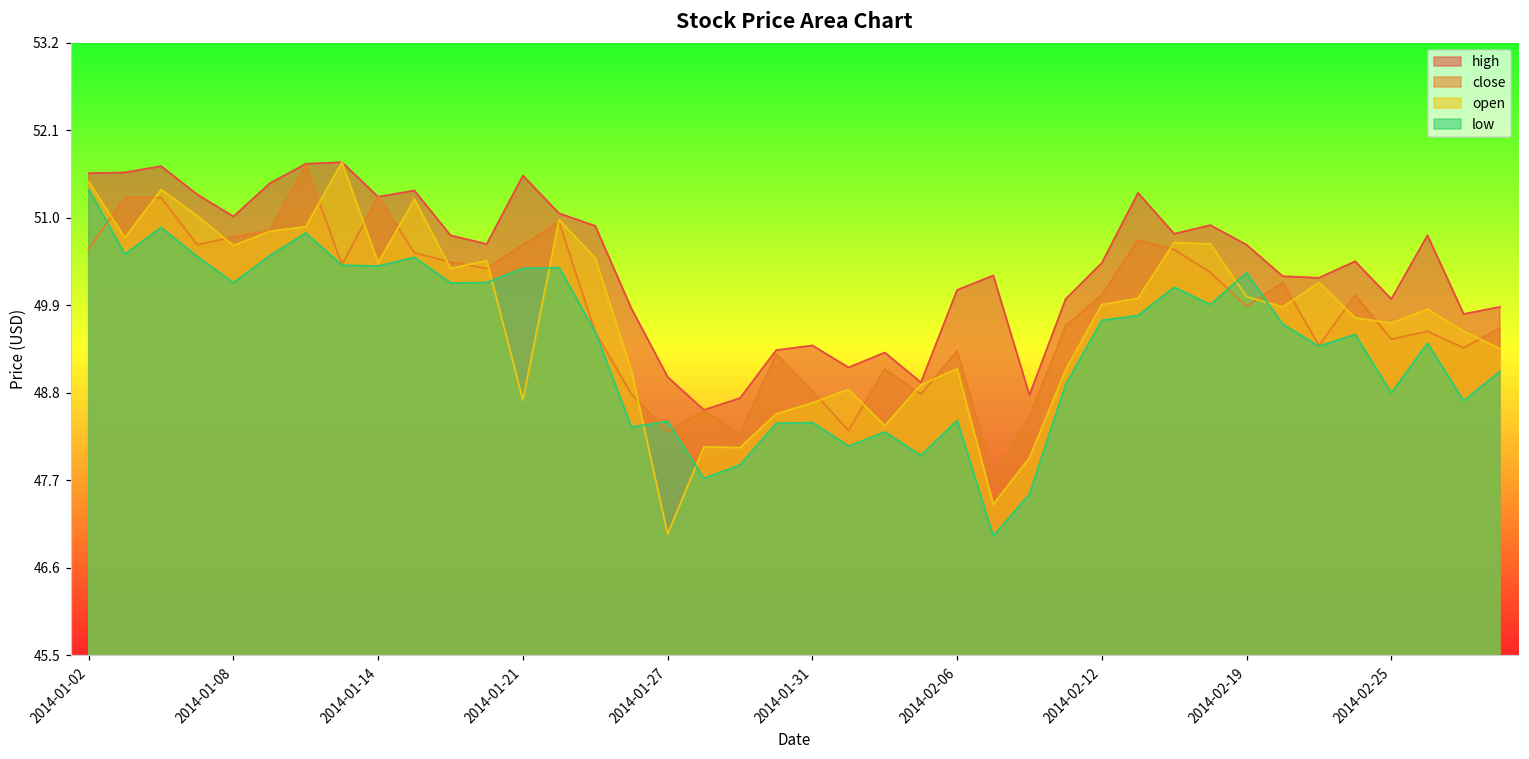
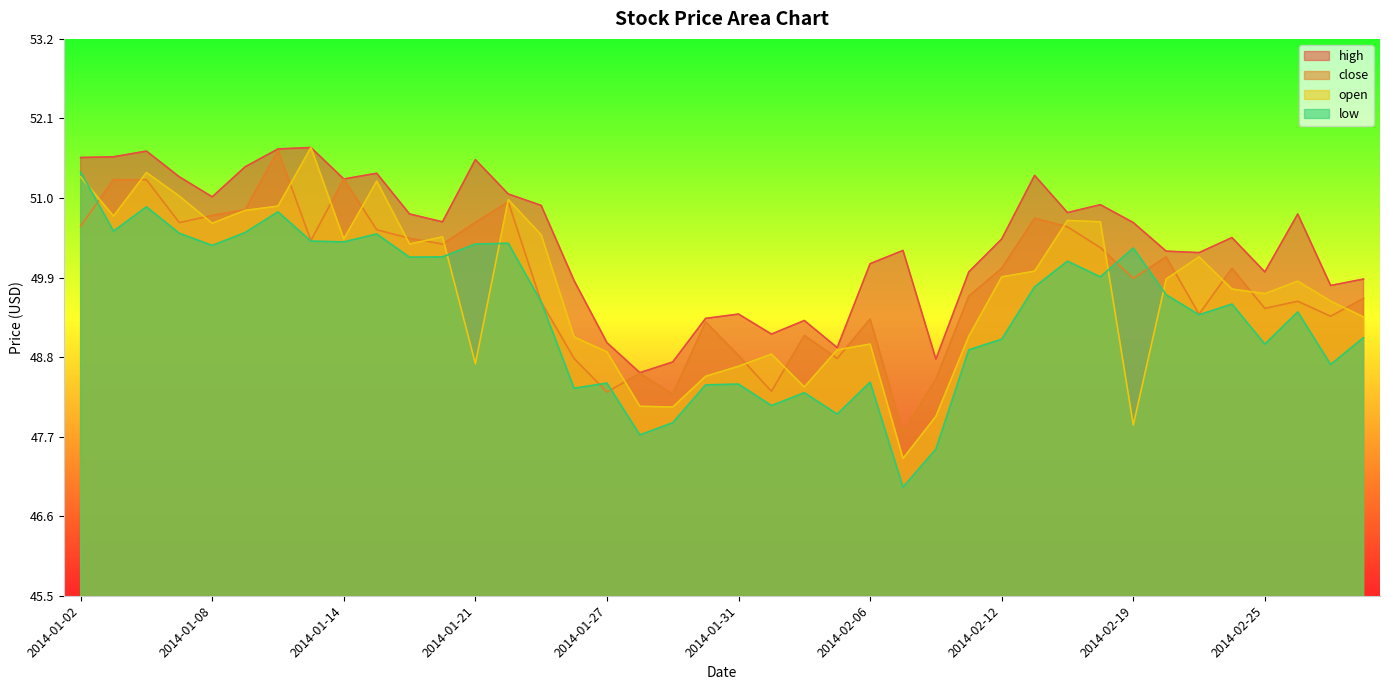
  {
    "open": {
-     "2014-01-02": 51.4,
+     "2014-01-02": 51.3,
      "2014-01-08": 50.6,
      "2014-01-14": 50.4,
      "2014-01-21": 48.7,
-     "2014-01-27": 47.0,
+     "2014-01-27": 48.8,
      "2014-01-31": 48.6,
-     "2014-02-06": 49.1,
+     "2014-02-06": 49.0,
      "2014-02-12": 49.9,
-     "2014-02-19": 50.0,
+     "2014-02-19": 47.8,
      "2014-02-25": 49.7
    },
    "low": {
      "2014-01-02": 51.3,
-     "2014-01-08": 50.2,
+     "2014-01-08": 50.3,
      "2014-01-14": 50.4,
      "2014-01-21": 50.3,
      "2014-01-27": 48.4,
      "2014-01-31": 48.4,
      "2014-02-06": 48.4,
-     "2014-02-12": 49.7,
+     "2014-02-12": 49.0,
      "2014-02-19": 50.3,
-     "2014-02-25": 48.8
+     "2014-02-25": 49.0
    }
  }
